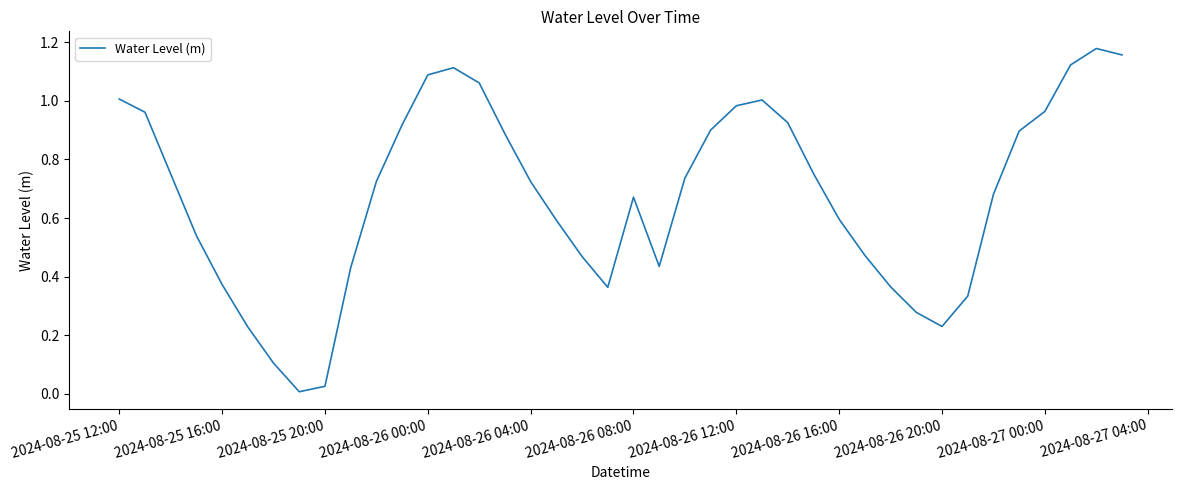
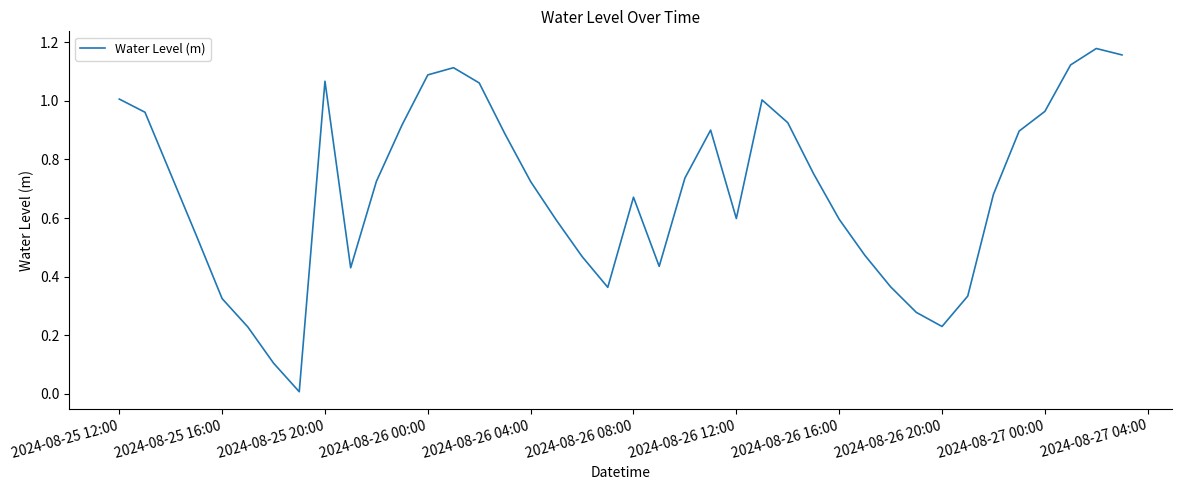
  {
    "2024-08-25 12:00": 1.01,
-   "2024-08-25 16:00": 0.37,
-   "2024-08-25 20:00": 0.03,
+   "2024-08-25 16:00": 0.33,
+   "2024-08-25 20:00": 1.07,
    "2024-08-26 00:00": 1.09,
    "2024-08-26 04:00": 0.72,
    "2024-08-26 08:00": 0.67,
-   "2024-08-26 12:00": 0.98,
+   "2024-08-26 12:00": 0.60,
    "2024-08-26 16:00": 0.60,
    "2024-08-26 20:00": 0.23,
    "2024-08-27 00:00": 0.96
  }
